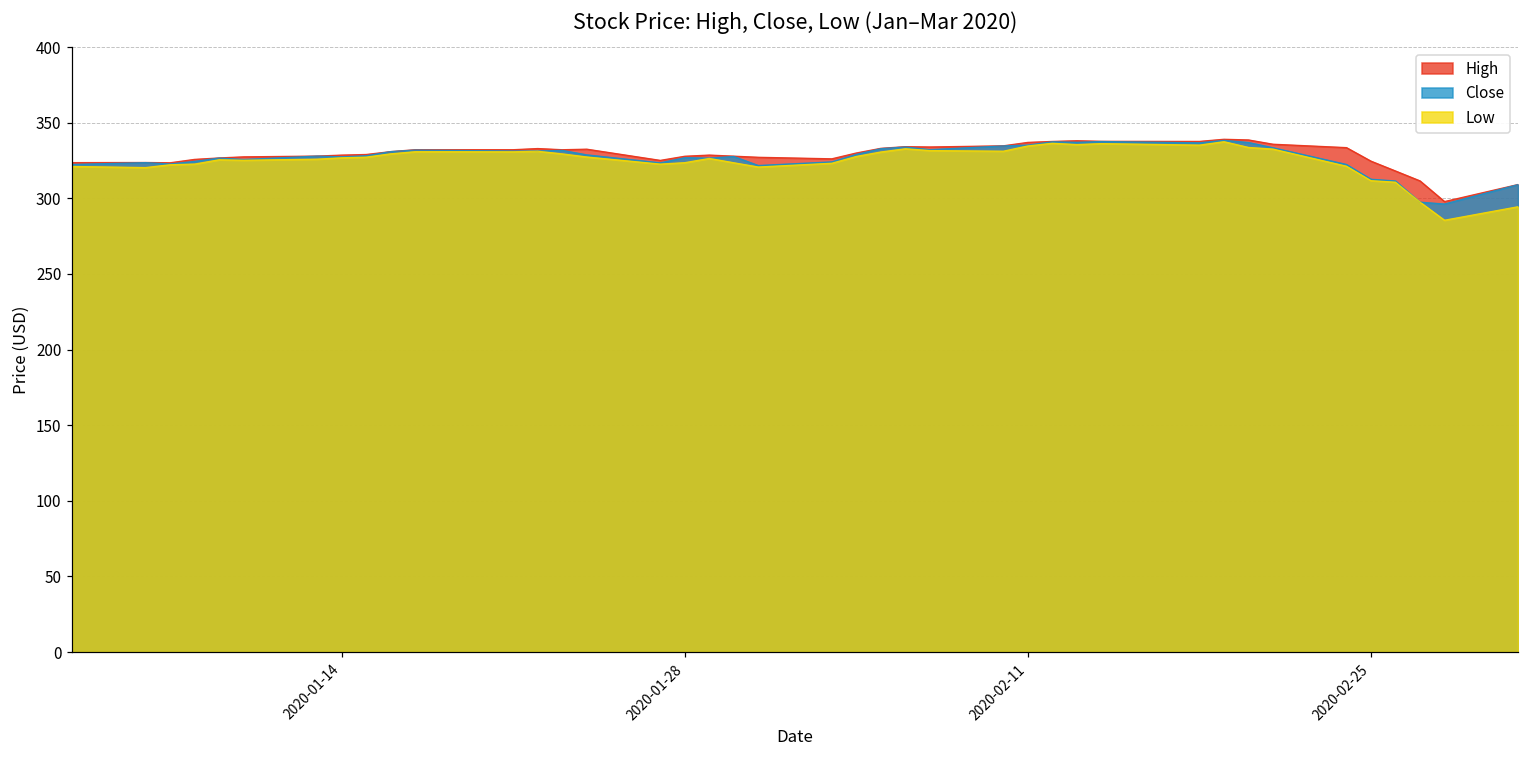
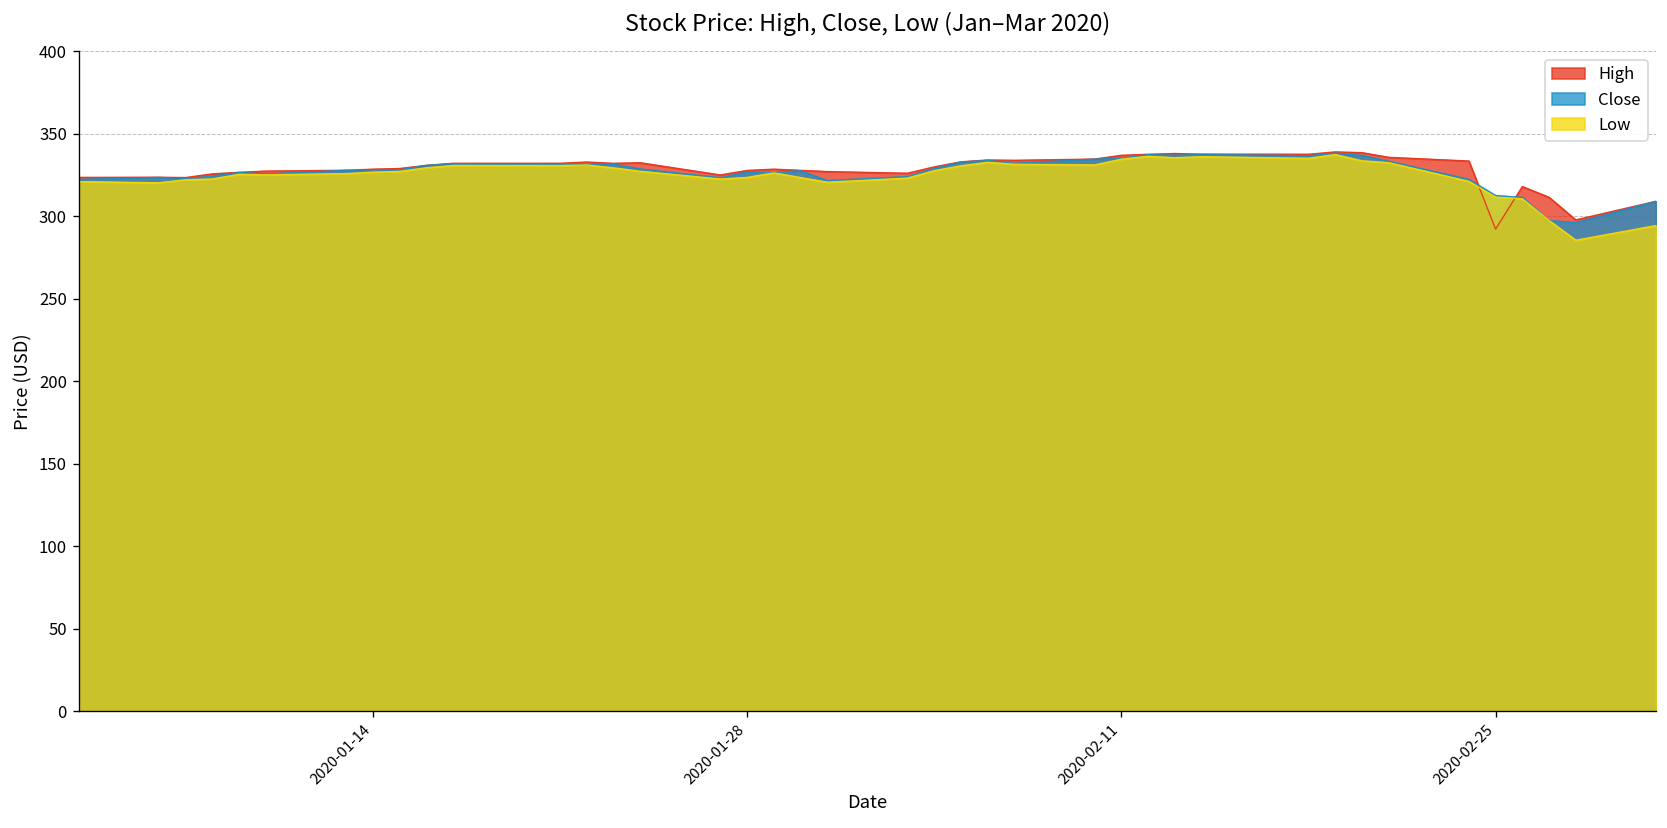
  {
    "High": {
-     "2020-02-25": 325
+     "2020-02-25": 292
    },
    "Low": {
      "2020-01-28": 324
    }
  }
